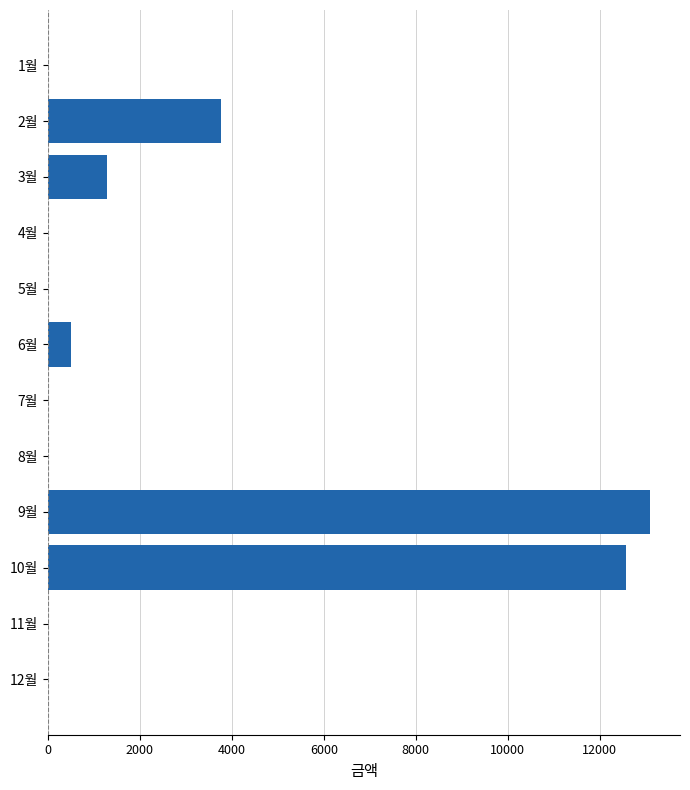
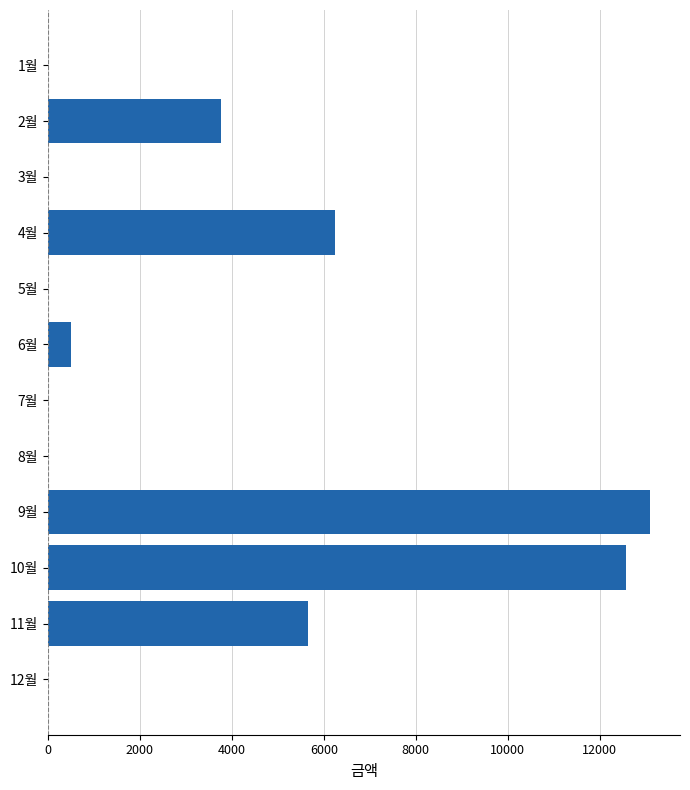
  {
    "1월": 0,
    "2월": 3800,
-   "3월": 1300,
-   "4월": 0,
+   "3월": 0,
+   "4월": 6200,
    "5월": 0,
    "6월": 500,
    "7월": 0,
    "8월": 0,
    "9월": 13100,
    "10월": 12600,
-   "11월": 0,
+   "11월": 5700,
    "12월": 0
  }
